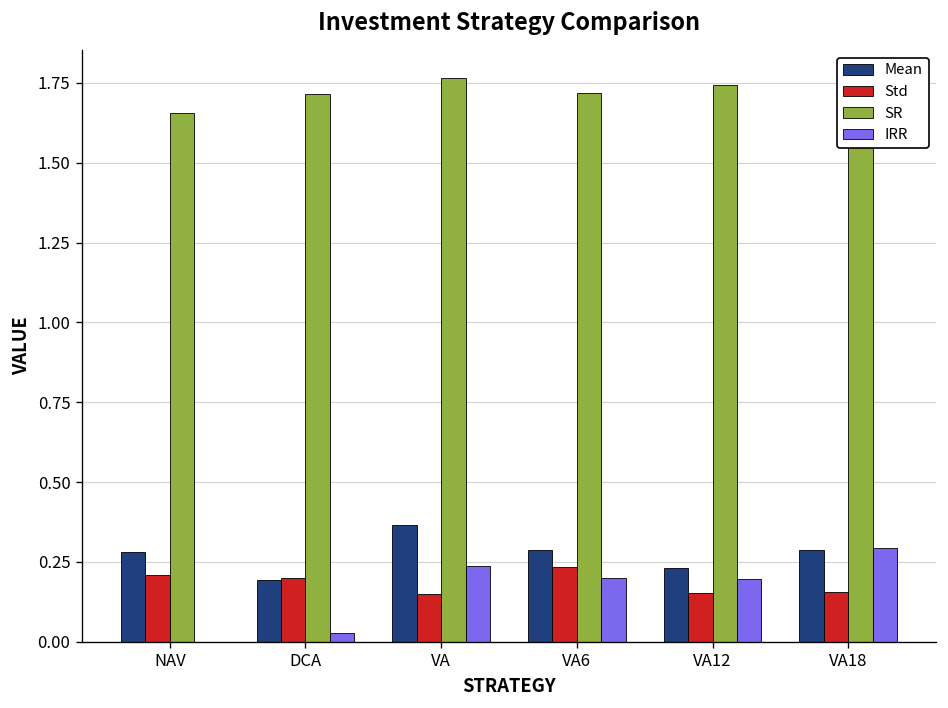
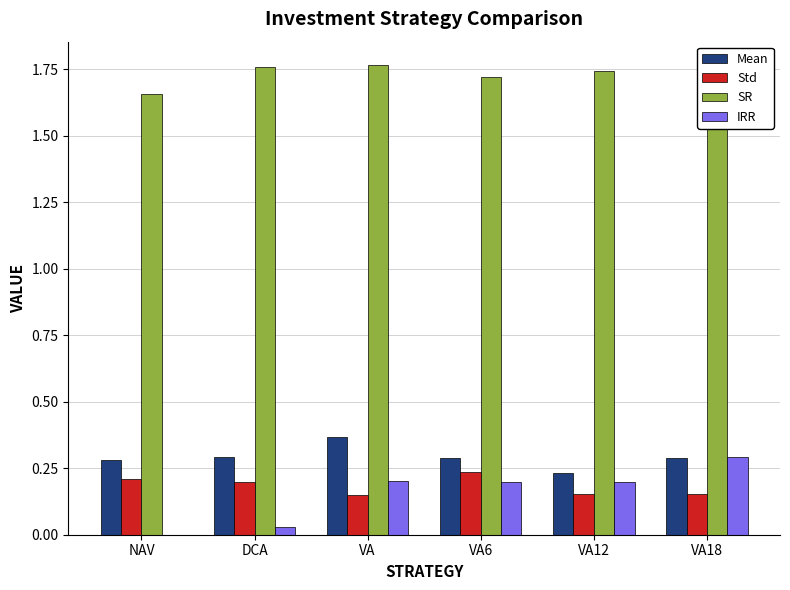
  {
    "Mean": {
      "NAV": 0.28,
-     "DCA": 0.19,
+     "DCA": 0.29,
      "VA": 0.37,
      "VA6": 0.29,
      "VA12": 0.23,
      "VA18": 0.29
    },
    "Std": {
      "NAV": 0.21,
      "DCA": 0.20,
      "VA": 0.15,
      "VA6": 0.23,
      "VA12": 0.15,
      "VA18": 0.15
    },
    "SR": {
      "NAV": 1.66,
-     "DCA": 1.71,
+     "DCA": 1.76,
      "VA": 1.76,
      "VA6": 1.72,
      "VA12": 1.74
    },
    "IRR": {
      "NAV": 0.00,
      "DCA": 0.03,
-     "VA": 0.24,
+     "VA": 0.20,
      "VA6": 0.20,
      "VA12": 0.20,
      "VA18": 0.29
    }
  }
